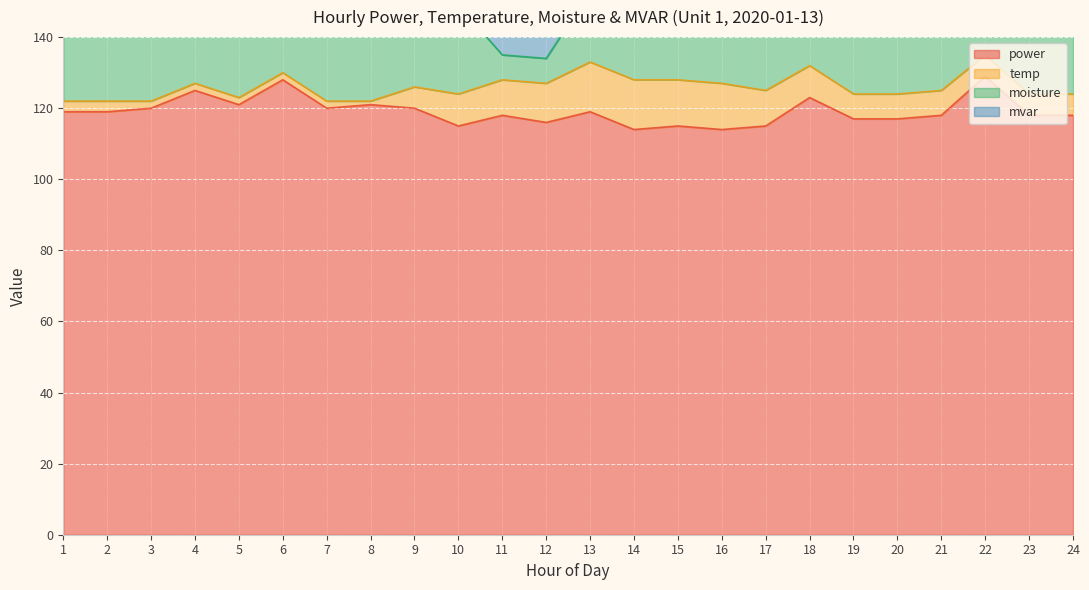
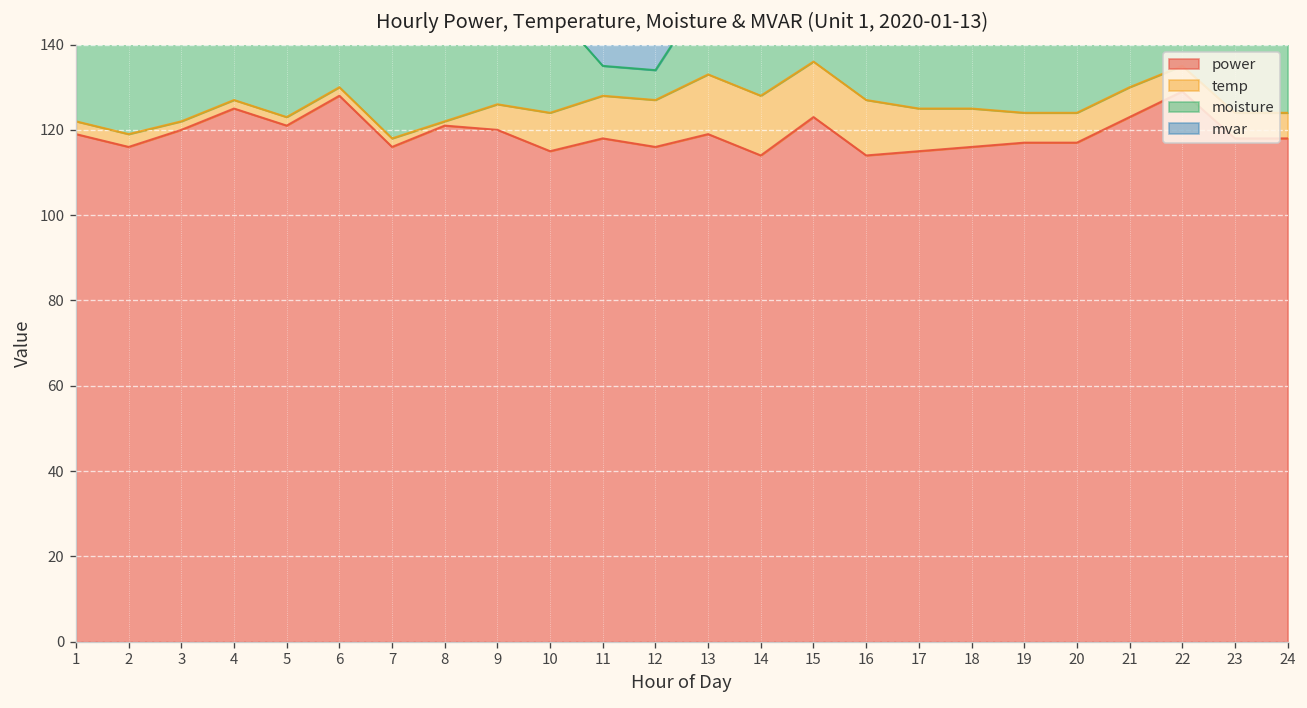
  {
    "power": {
      "1": 119,
-     "2": 119,
+     "2": 116,
      "3": 120,
      "4": 125,
      "5": 121,
      "6": 128,
-     "7": 120,
+     "7": 116,
      "8": 121,
      "9": 120,
      "10": 115,
      "11": 118,
      "12": 116,
      "13": 119,
      "14": 114,
-     "15": 115,
+     "15": 123,
      "16": 114,
      "17": 115,
-     "18": 123,
+     "18": 116,
      "19": 117,
      "20": 117,
-     "21": 118,
+     "21": 123,
      "24": 118
    },
    "temp": {
      "1": 3,
      "2": 3,
      "3": 2,
      "4": 2,
      "5": 2,
      "6": 2,
      "7": 2,
      "8": 1,
      "9": 6,
      "10": 9,
      "11": 10,
      "12": 11,
      "13": 14,
      "14": 14,
      "15": 13,
      "16": 13,
      "17": 10,
      "18": 9,
      "19": 7,
      "20": 7,
      "21": 7,
      "24": 6
    },
    "moisture": {
      "11": 7,
      "12": 7
    }
  }
